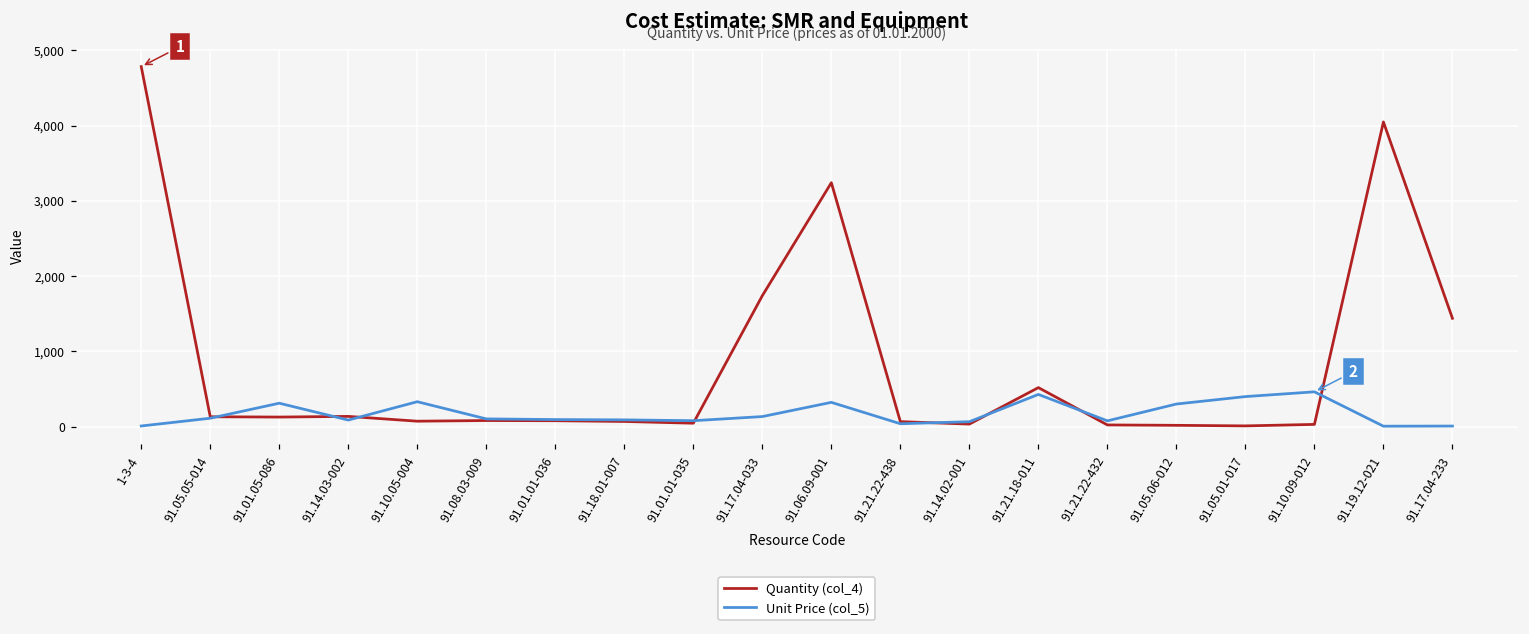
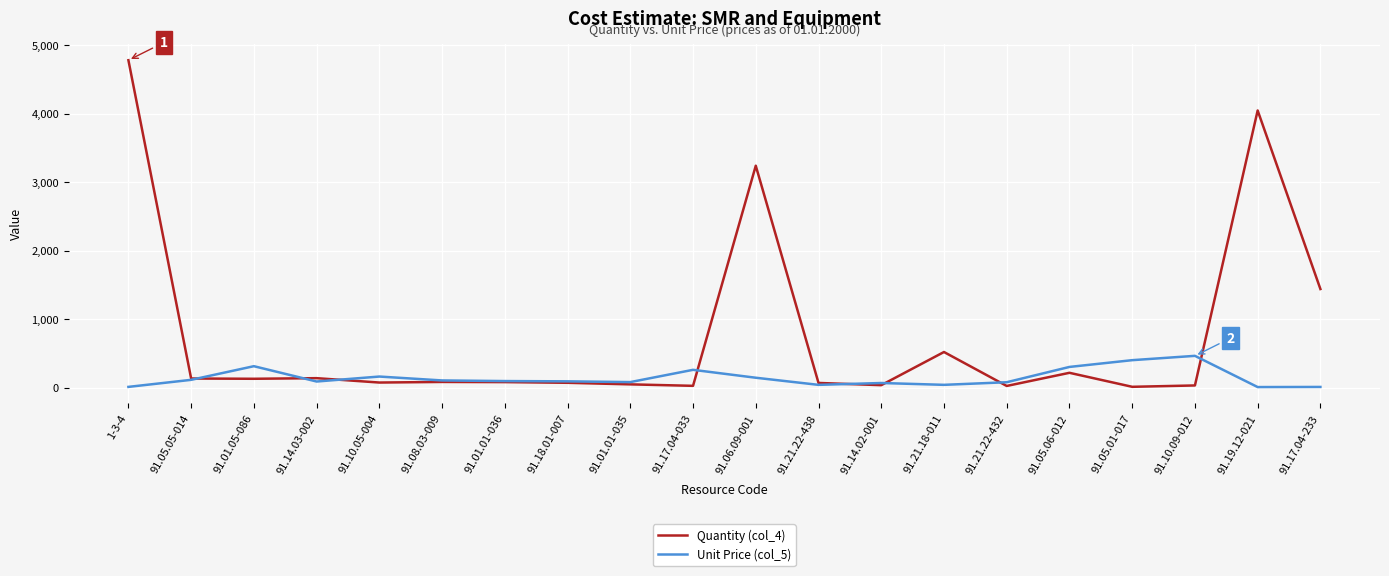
  {
    "Quantity (col_4)": {
      "1-3-4": "4,800",
      "91.01.05-086": "100",
      "91.14.03-002": "100",
      "91.10.05-004": "100",
-     "91.17.04-033": "1,700",
+     "91.17.04-033": "0",
      "91.06.09-001": "3,200",
      "91.21.18-011": "500",
      "91.21.22-432": "0",
-     "91.05.06-012": "0",
+     "91.05.06-012": "200",
      "91.05.01-017": "0",
      "91.10.09-012": "0",
      "91.19.12-021": "4,000",
      "91.17.04-233": "1,400"
    },
    "Unit Price (col_5)": {
      "1-3-4": "0",
      "91.01.05-086": "300",
      "91.14.03-002": "100",
-     "91.10.05-004": "300",
-     "91.17.04-033": "100",
-     "91.06.09-001": "300",
-     "91.21.18-011": "400",
+     "91.10.05-004": "200",
+     "91.17.04-033": "300",
+     "91.06.09-001": "100",
+     "91.21.18-011": "0",
      "91.21.22-432": "100",
      "91.05.06-012": "300",
      "91.05.01-017": "400",
      "91.10.09-012": "500",
      "91.19.12-021": "0",
      "91.17.04-233": "0"
    }
  }
